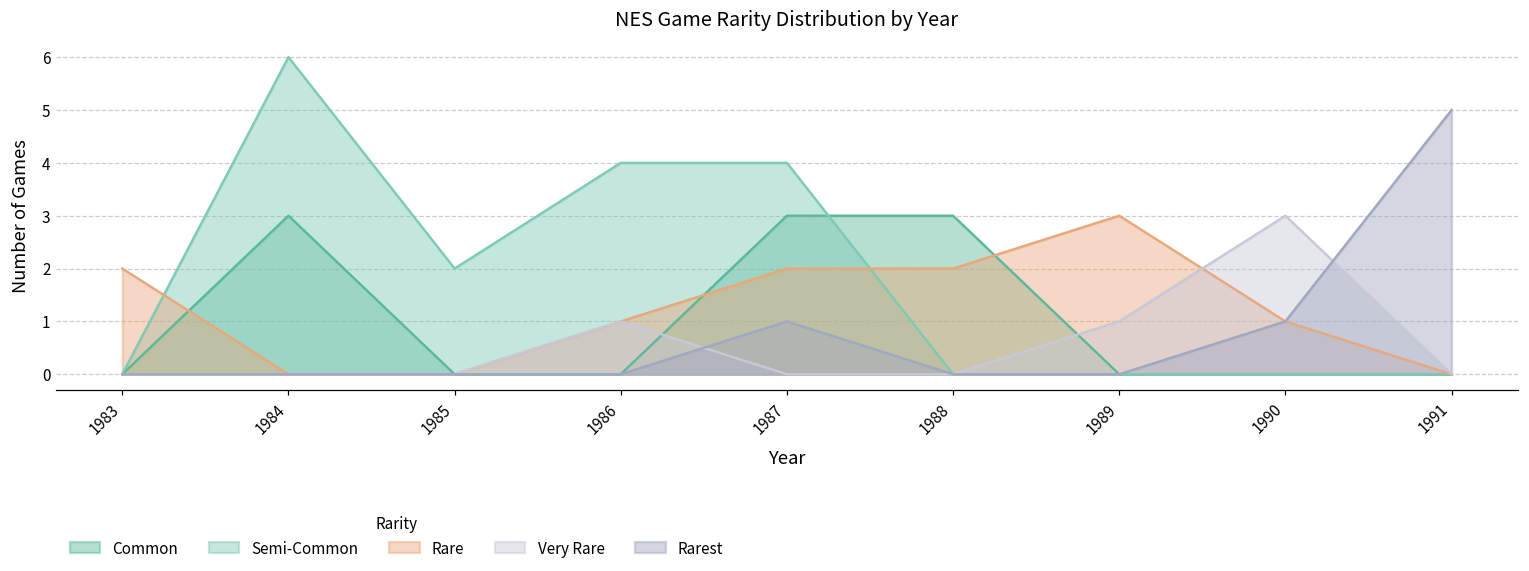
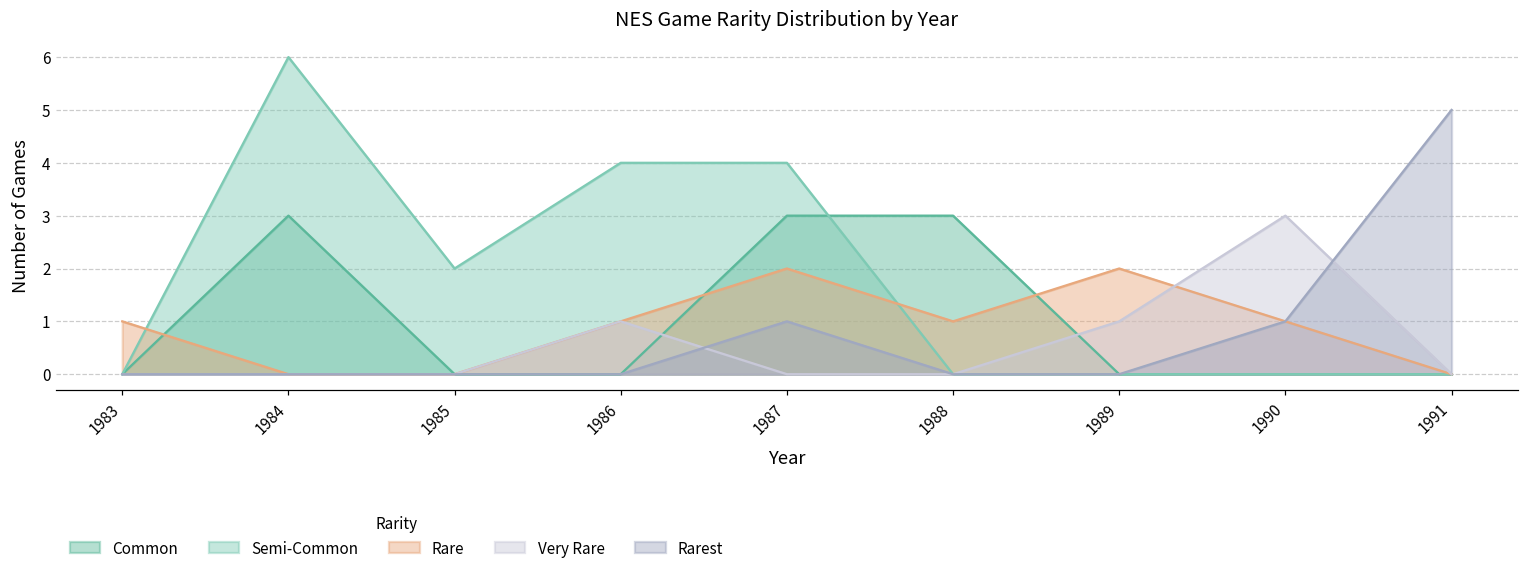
  {
    "Rare": {
-     "1983": 2,
+     "1983": 1,
      "1987": 2,
-     "1988": 2,
-     "1989": 3
+     "1988": 1,
+     "1989": 2
    }
  }
